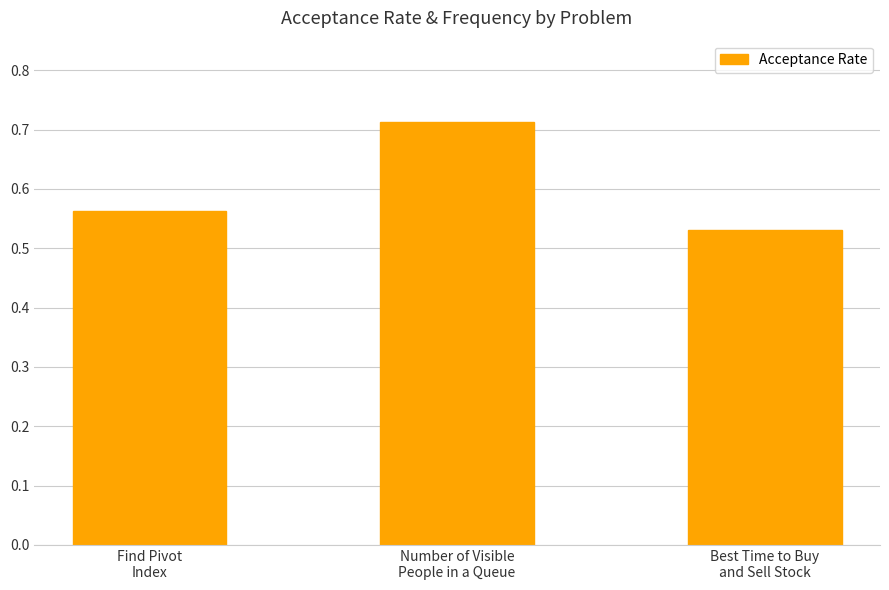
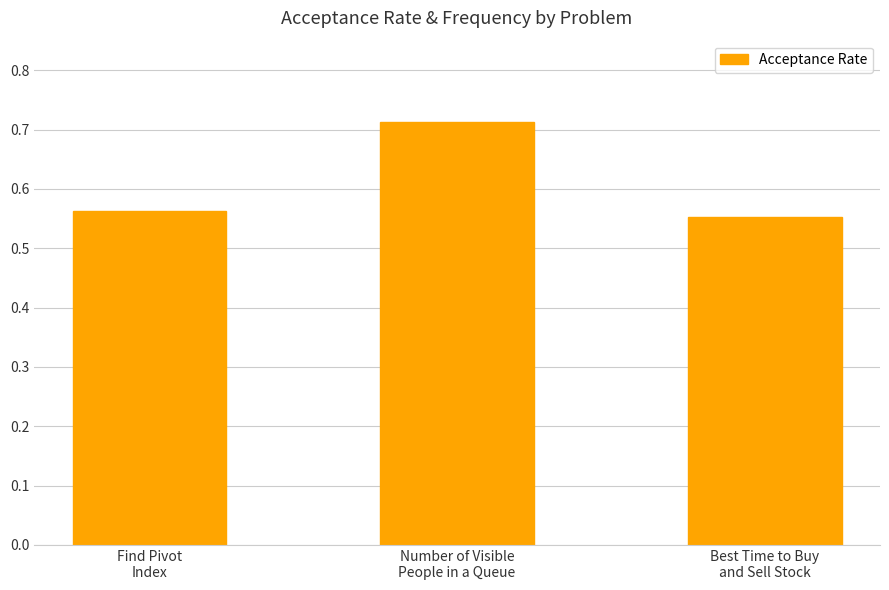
  {
    "Find Pivot Index": 0.56,
    "Number of Visible People in a Queue": 0.71,
-   "Best Time to Buy and Sell Stock": 0.53
+   "Best Time to Buy and Sell Stock": 0.55
  }
